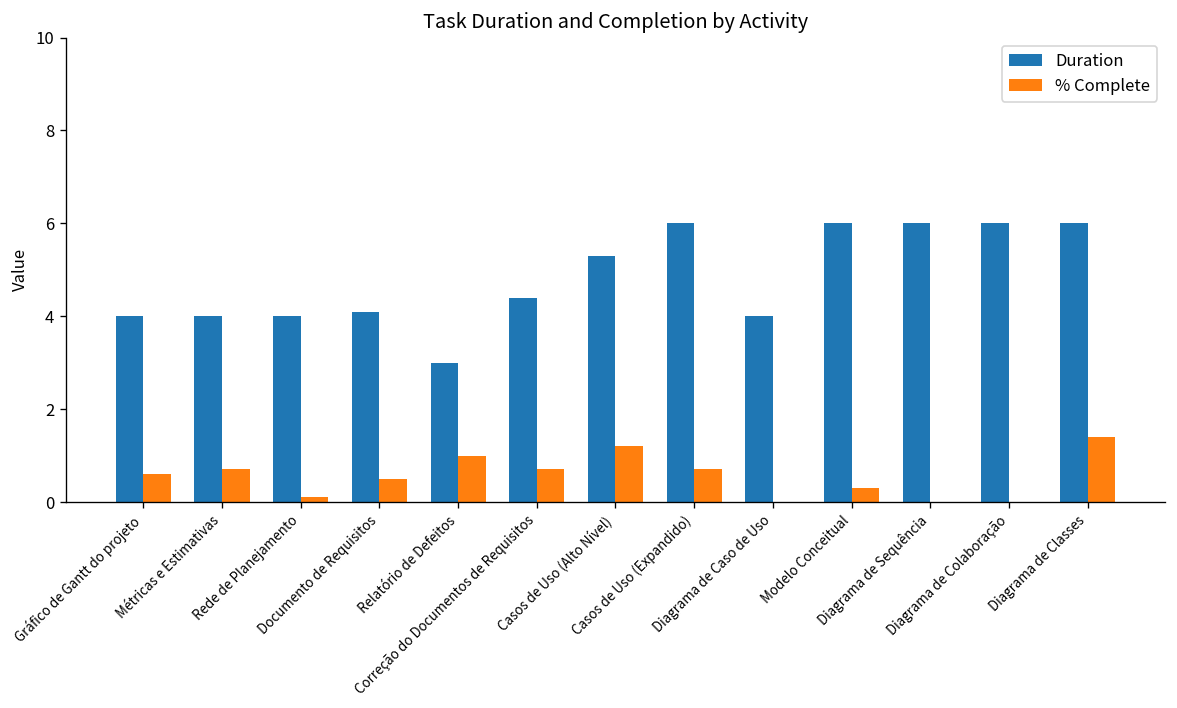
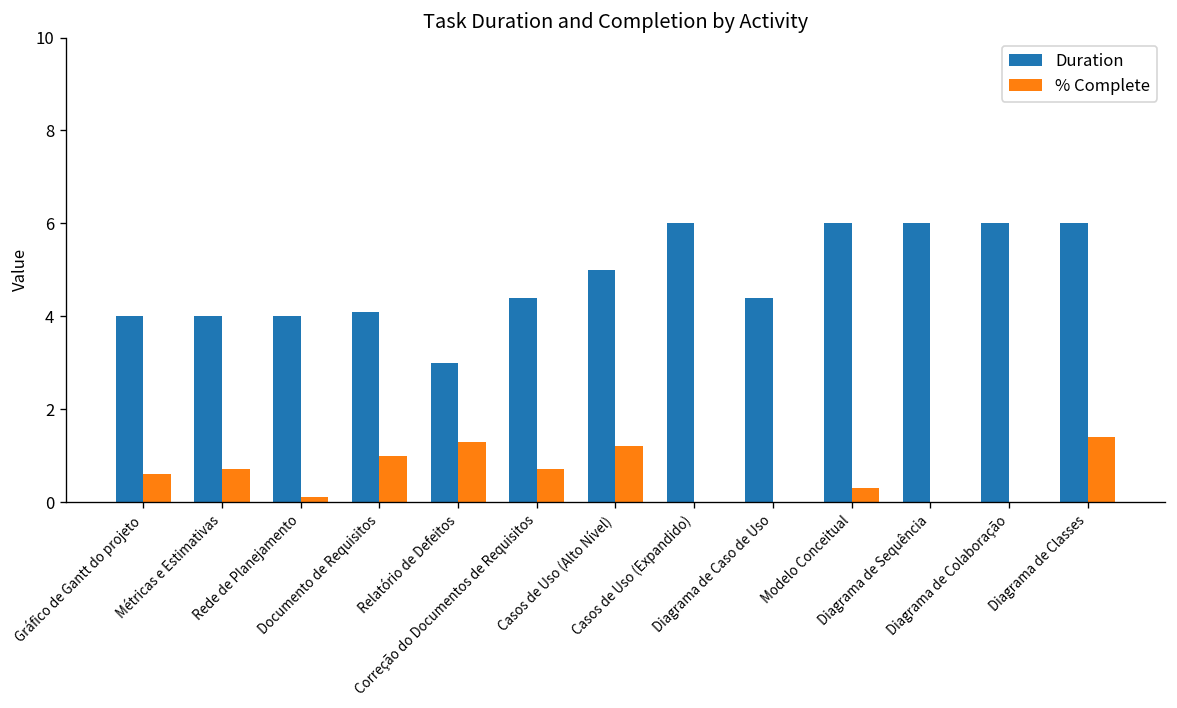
  {
    "Duration": {
      "Gráfico de Gantt do projeto": 4.0,
      "Métricas e Estimativas": 4.0,
      "Rede de Planejamento": 4.0,
      "Documento de Requisitos": 4.1,
      "Relatório de Defeitos": 3.0,
      "Correção do Documentos de Requisitos": 4.4,
-     "Casos de Uso (Alto Nível)": 5.3,
+     "Casos de Uso (Alto Nível)": 5.0,
      "Casos de Uso (Expandido)": 6.0,
-     "Diagrama de Caso de Uso": 4.0,
+     "Diagrama de Caso de Uso": 4.4,
      "Modelo Conceitual": 6.0,
      "Diagrama de Sequência": 6.0,
      "Diagrama de Colaboração": 6.0,
      "Diagrama de Classes": 6.0
    },
    "% Complete": {
      "Gráfico de Gantt do projeto": 0.6,
      "Métricas e Estimativas": 0.7,
      "Rede de Planejamento": 0.1,
-     "Documento de Requisitos": 0.5,
-     "Relatório de Defeitos": 1.0,
+     "Documento de Requisitos": 1.0,
+     "Relatório de Defeitos": 1.3,
      "Correção do Documentos de Requisitos": 0.7,
      "Casos de Uso (Alto Nível)": 1.2,
-     "Casos de Uso (Expandido)": 0.7,
+     "Casos de Uso (Expandido)": 0.0,
      "Diagrama de Caso de Uso": 0.0,
      "Modelo Conceitual": 0.3,
      "Diagrama de Sequência": 0.0,
      "Diagrama de Colaboração": 0.0,
      "Diagrama de Classes": 1.4
    }
  }
